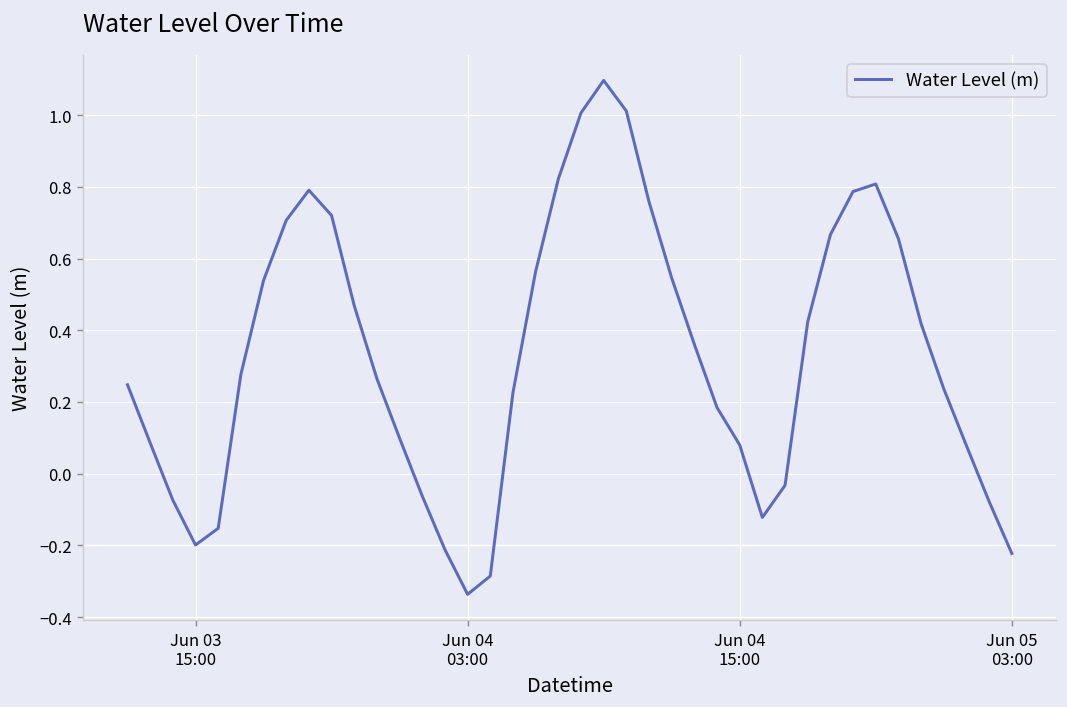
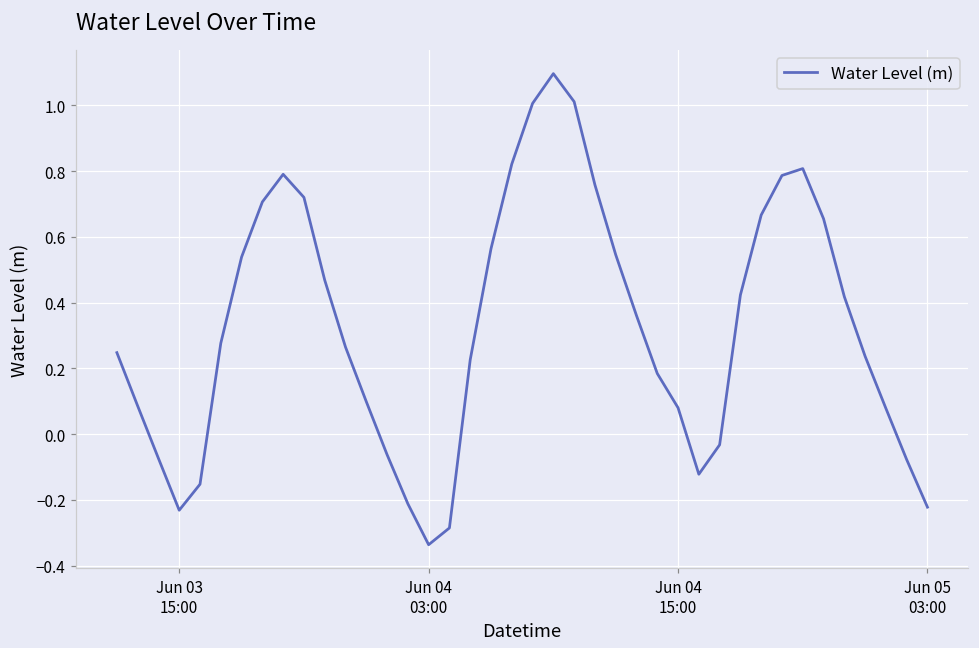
  {
-   "Jun 03 15:00": -0.20,
+   "Jun 03 15:00": -0.23,
    "Jun 04 03:00": -0.34,
    "Jun 04 15:00": 0.08,
    "Jun 05 03:00": -0.22
  }
